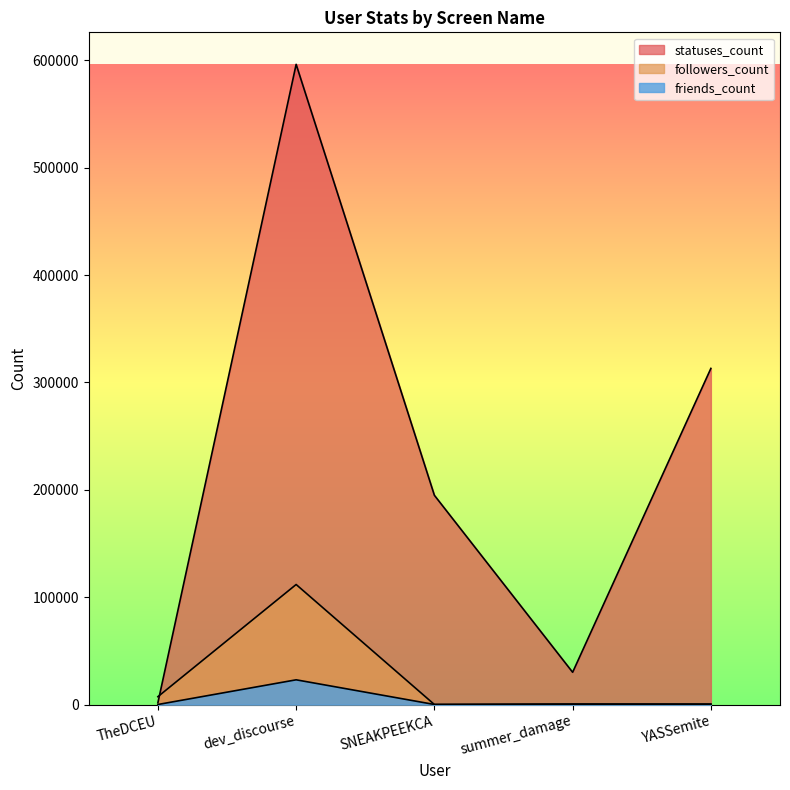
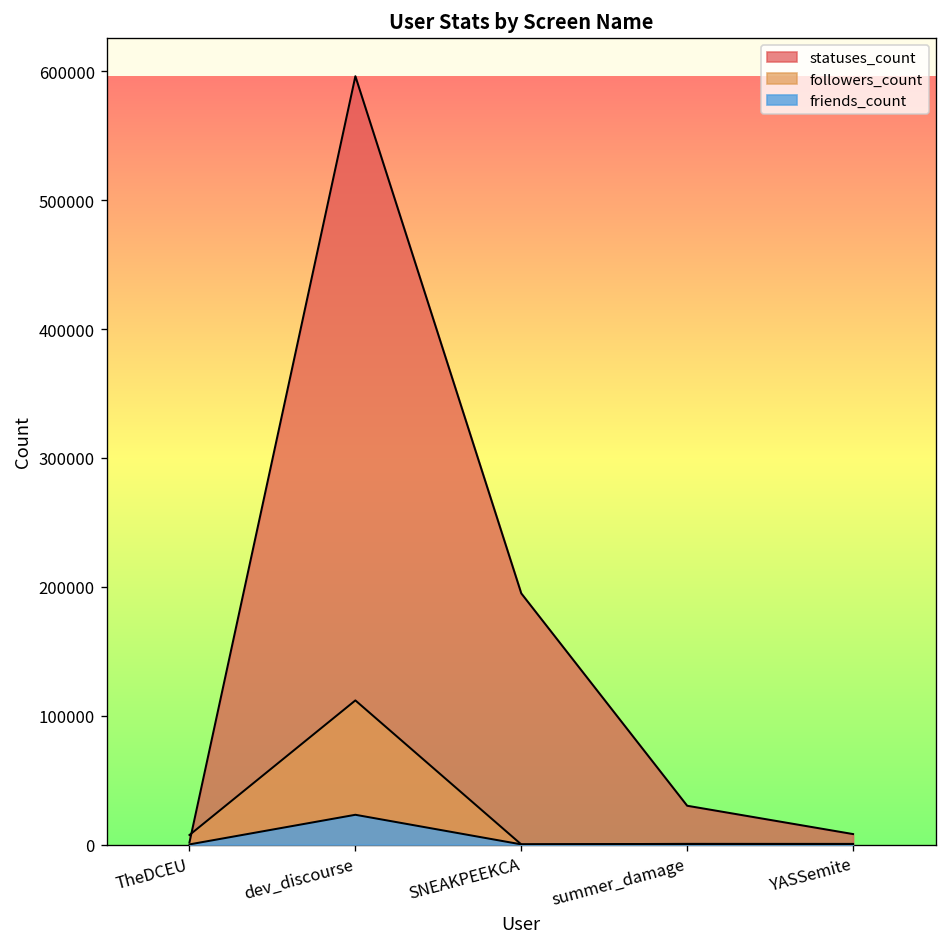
  {
    "statuses_count": {
      "dev_discourse": 596000,
      "SNEAKPEEKCA": 195000,
      "summer_damage": 30000,
-     "YASSemite": 313000
+     "YASSemite": 8000
    },
    "followers_count": {
      "TheDCEU": 7000,
      "dev_discourse": 112000
    },
    "friends_count": {
      "dev_discourse": 23000
    }
  }
